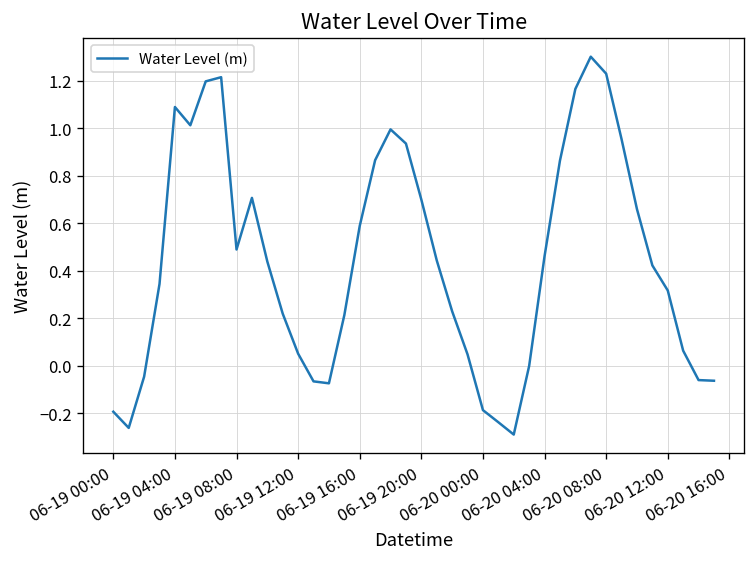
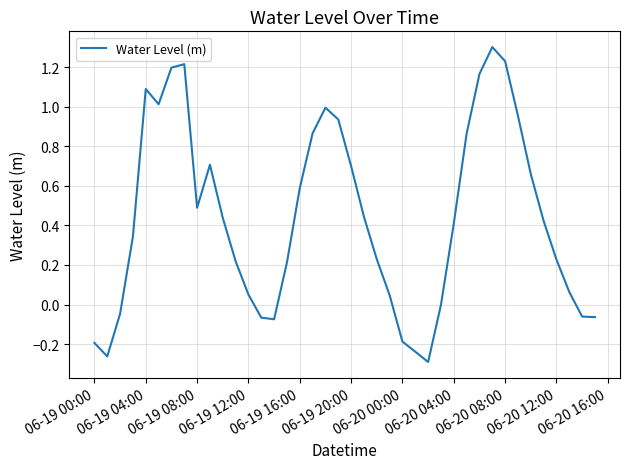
  {
    "06-19 00:00": -0.19,
    "06-19 04:00": 1.09,
    "06-19 08:00": 0.49,
    "06-19 12:00": 0.05,
    "06-19 16:00": 0.59,
    "06-19 20:00": 0.70,
    "06-20 00:00": -0.19,
-   "06-20 04:00": 0.46,
+   "06-20 04:00": 0.41,
    "06-20 08:00": 1.23,
-   "06-20 12:00": 0.32
+   "06-20 12:00": 0.23
  }
